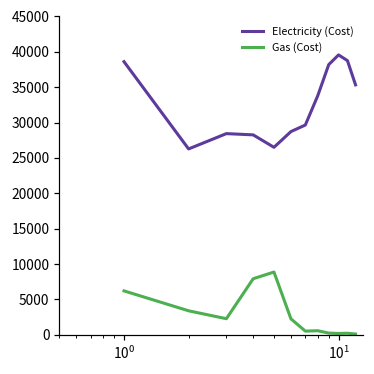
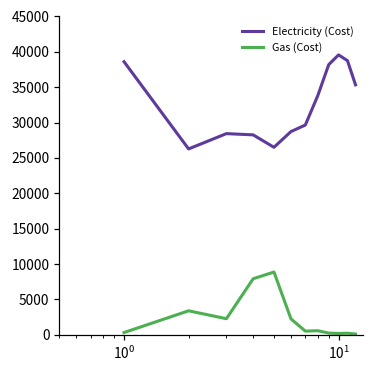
  {
    "Electricity (Cost)": {
      "10^0": 39000,
      "10^1": 40000
    },
    "Gas (Cost)": {
-     "10^0": 6000,
+     "10^0": 0,
      "10^1": 0
    }
  }
